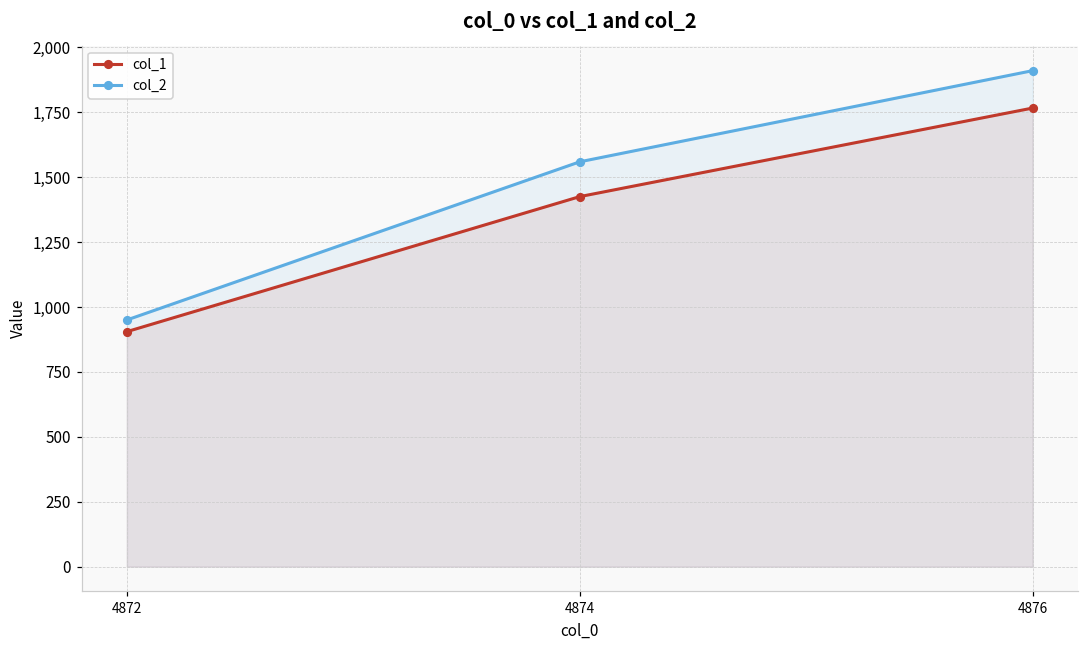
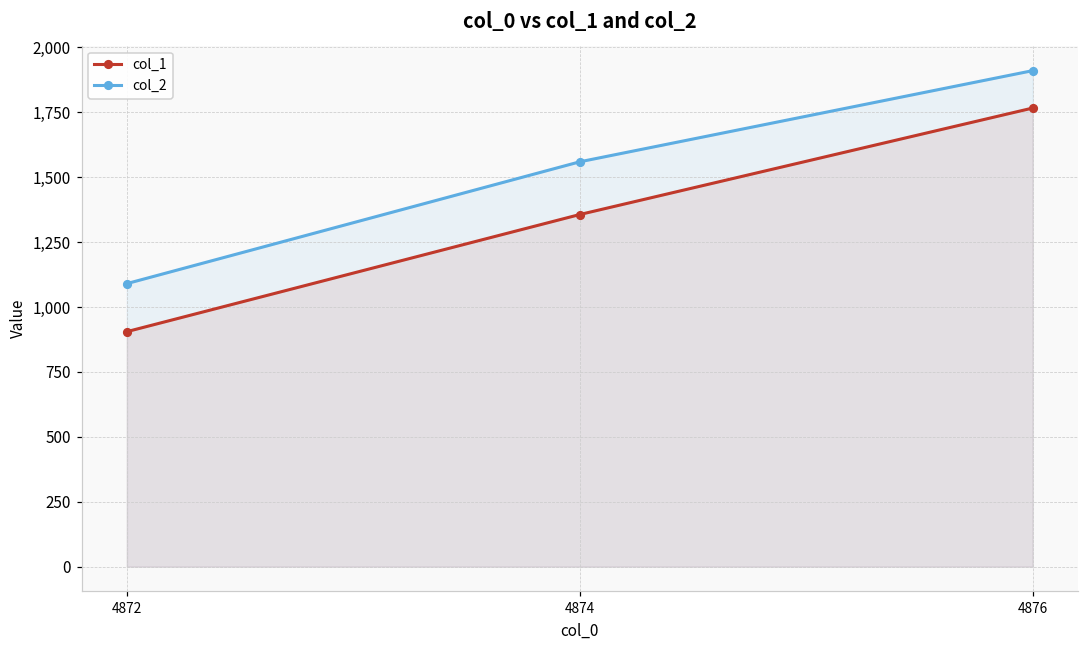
  {
    "col_1": {
      "4872": "910",
-     "4874": "1,430",
+     "4874": "1,360",
      "4876": "1,770"
    },
    "col_2": {
-     "4872": "950",
+     "4872": "1,090",
      "4874": "1,560",
      "4876": "1,910"
    }
  }
